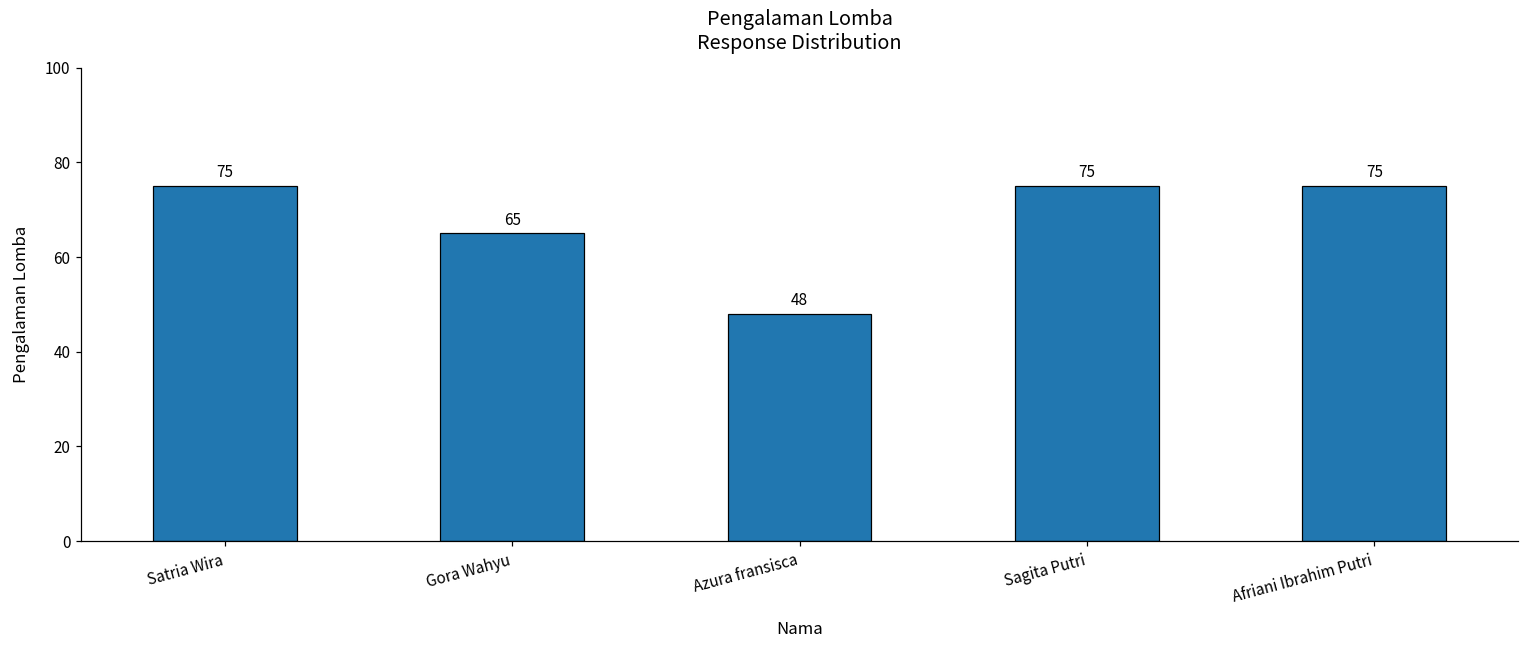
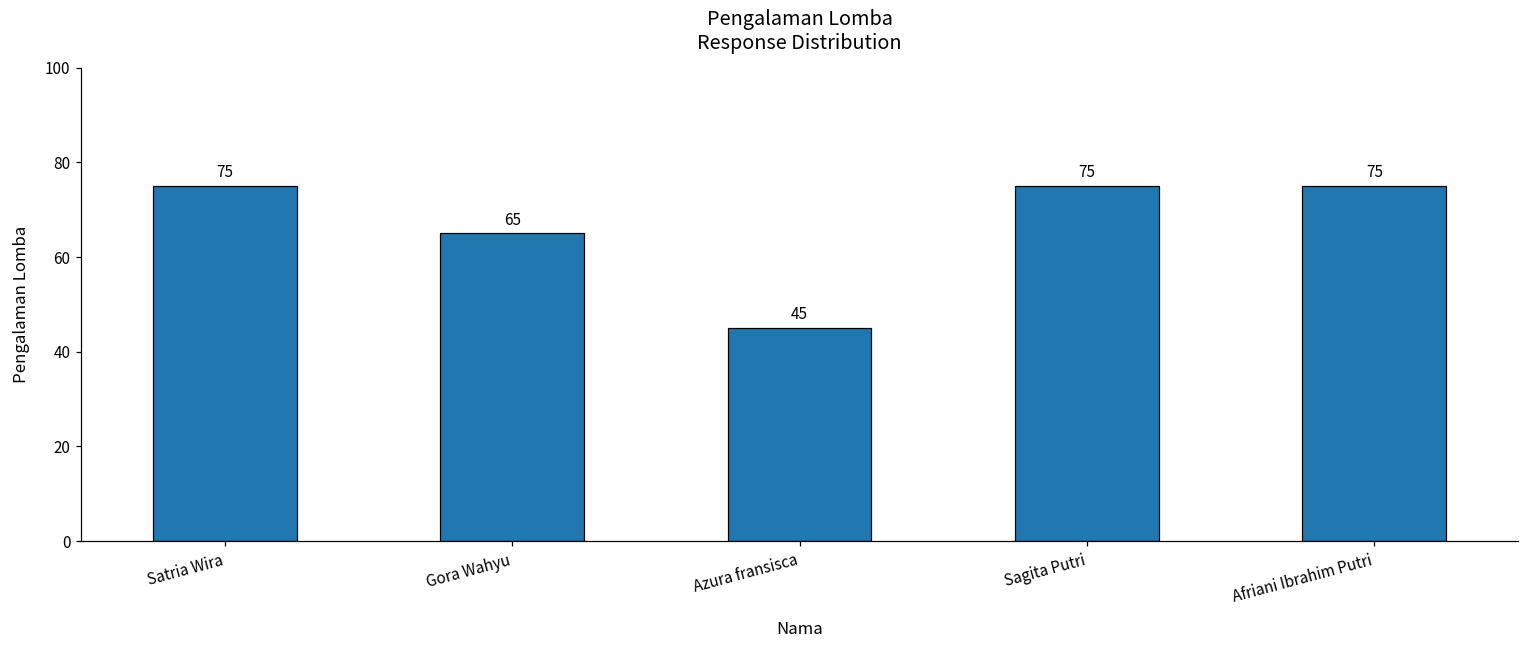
  {
    "Satria Wira": 75,
    "Gora Wahyu": 65,
-   "Azura fransisca": 48,
+   "Azura fransisca": 45,
    "Sagita Putri": 75,
    "Afriani Ibrahim Putri": 75
  }
